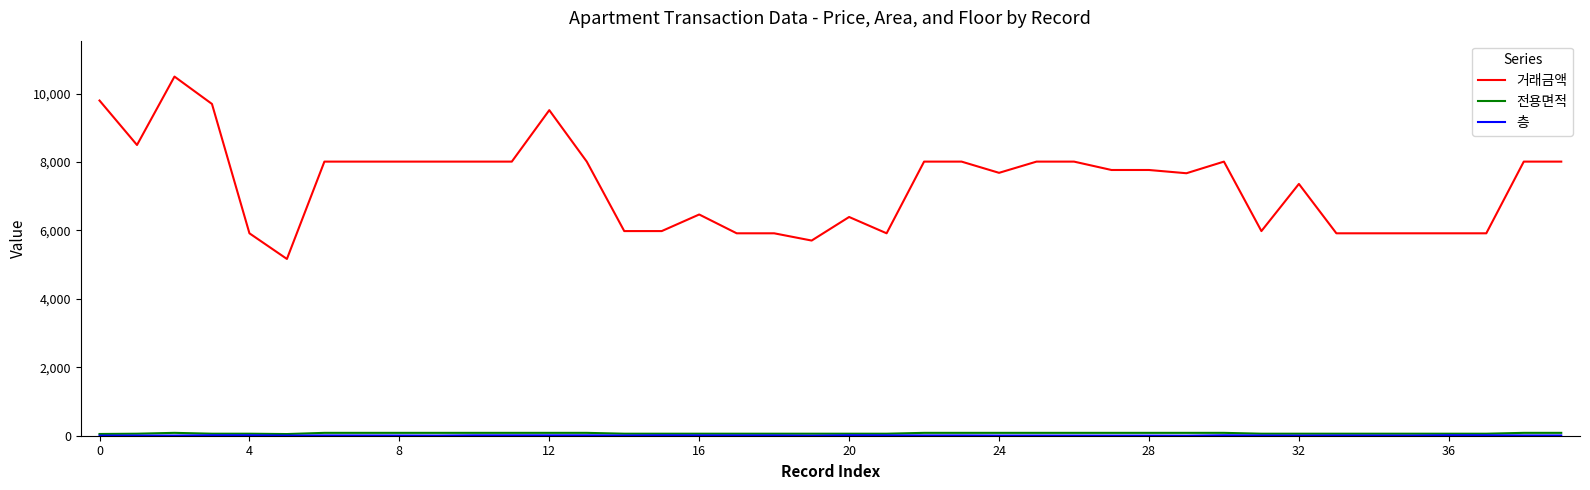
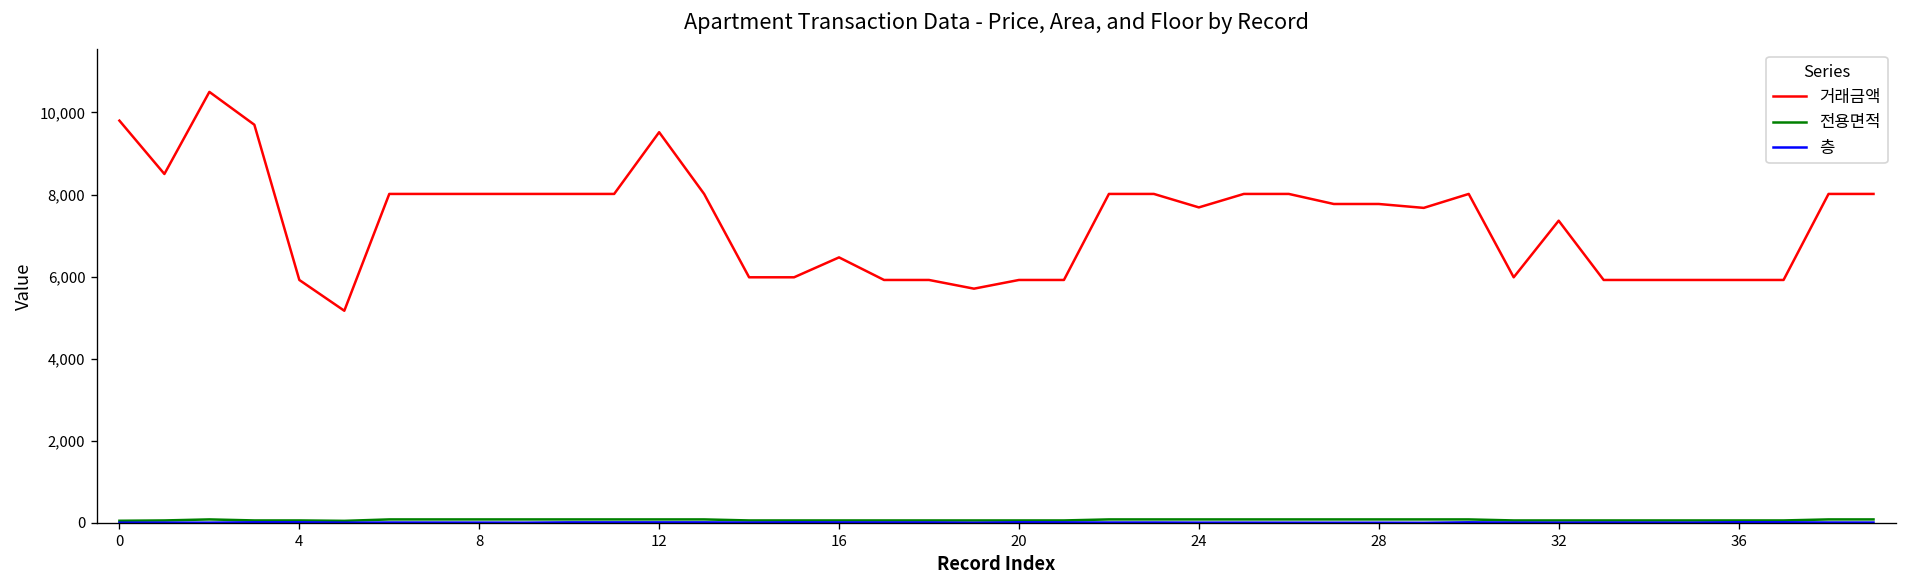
  {
    "거래금액": {
      "0": "9,800",
      "4": "5,900",
      "8": "8,000",
      "12": "9,500",
      "16": "6,500",
-     "20": "6,400",
+     "20": "5,900",
      "24": "7,700",
      "28": "7,800",
      "32": "7,400",
      "36": "5,900"
    },
    "전용면적": {
      "8": "100",
      "24": "100",
      "28": "100"
    },
    "층": {
      "8": "0",
      "24": "0",
      "28": "0"
    }
  }
